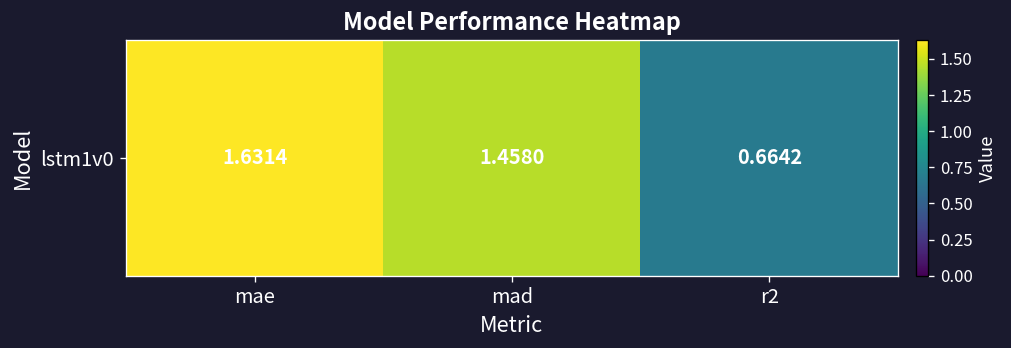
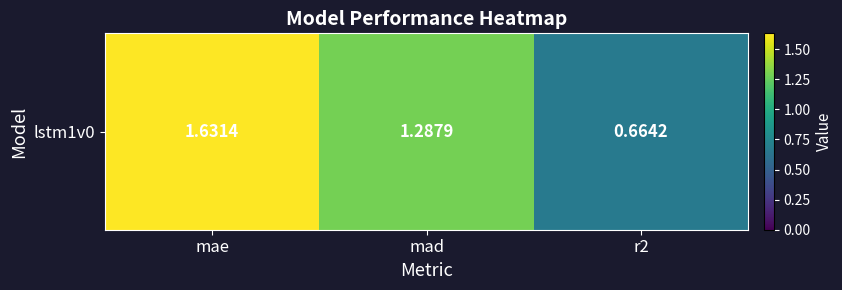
  {
    "lstm1v0": {
      "mae": 1.6314,
-     "mad": 1.4580,
+     "mad": 1.2879,
      "r2": 0.6642
    }
  }
